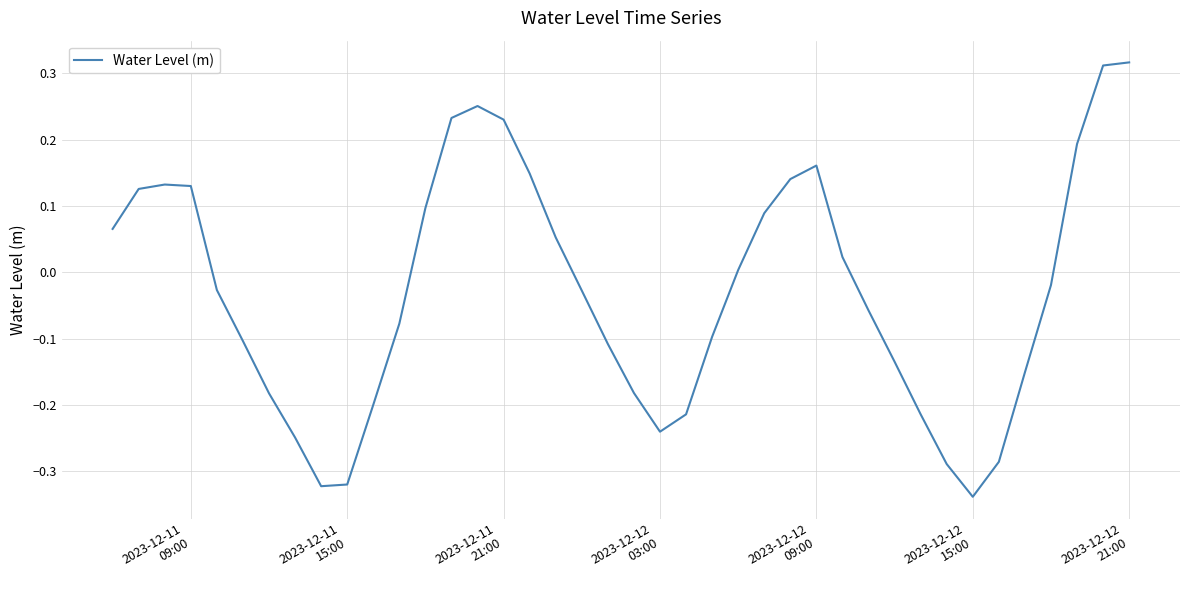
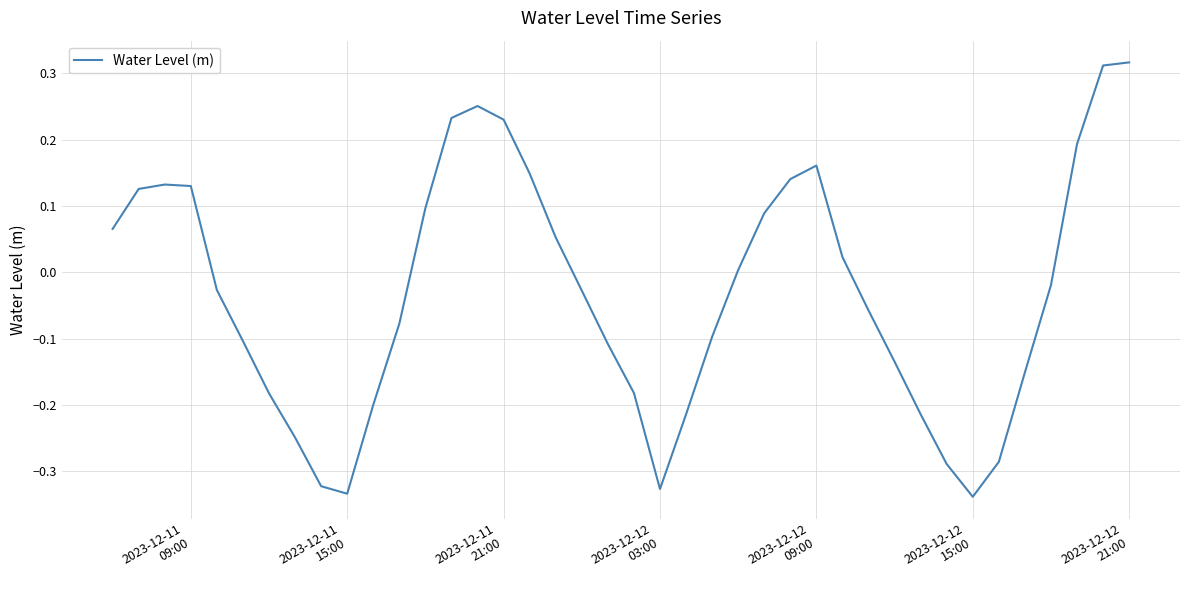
  {
    "2023-12-11 09:00": 0.13,
-   "2023-12-11 15:00": -0.32,
+   "2023-12-11 15:00": -0.33,
    "2023-12-11 21:00": 0.23,
-   "2023-12-12 03:00": -0.24,
+   "2023-12-12 03:00": -0.33,
    "2023-12-12 09:00": 0.16,
    "2023-12-12 15:00": -0.34,
    "2023-12-12 21:00": 0.32
  }
